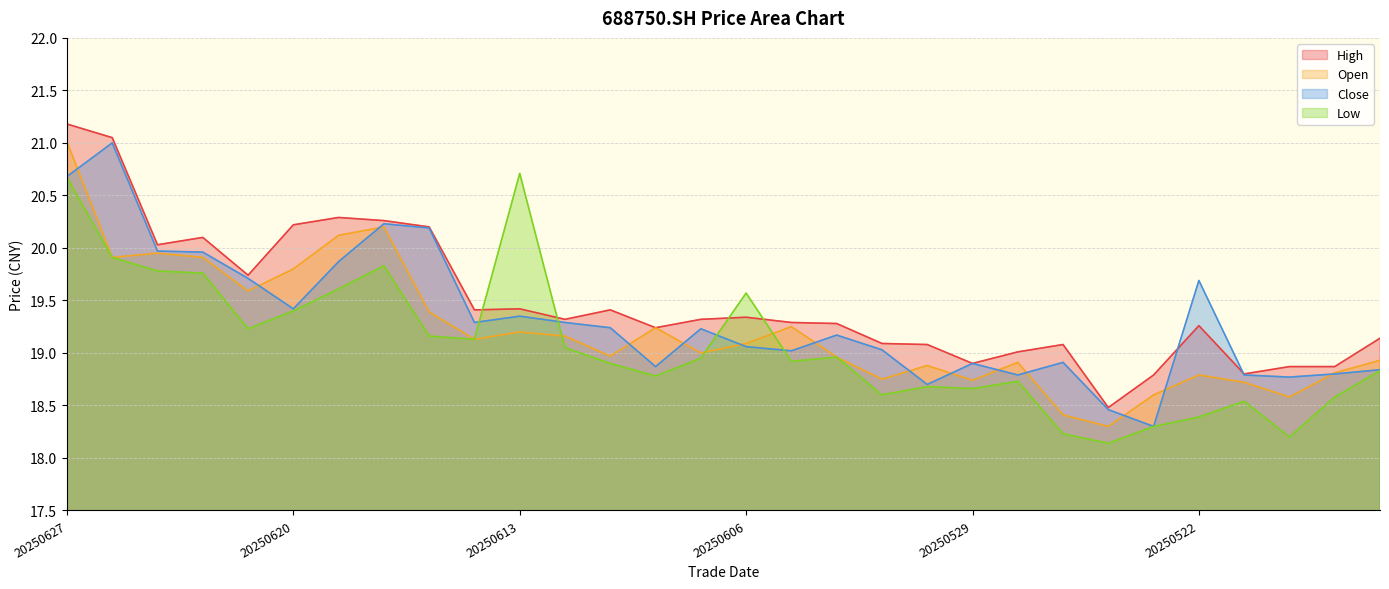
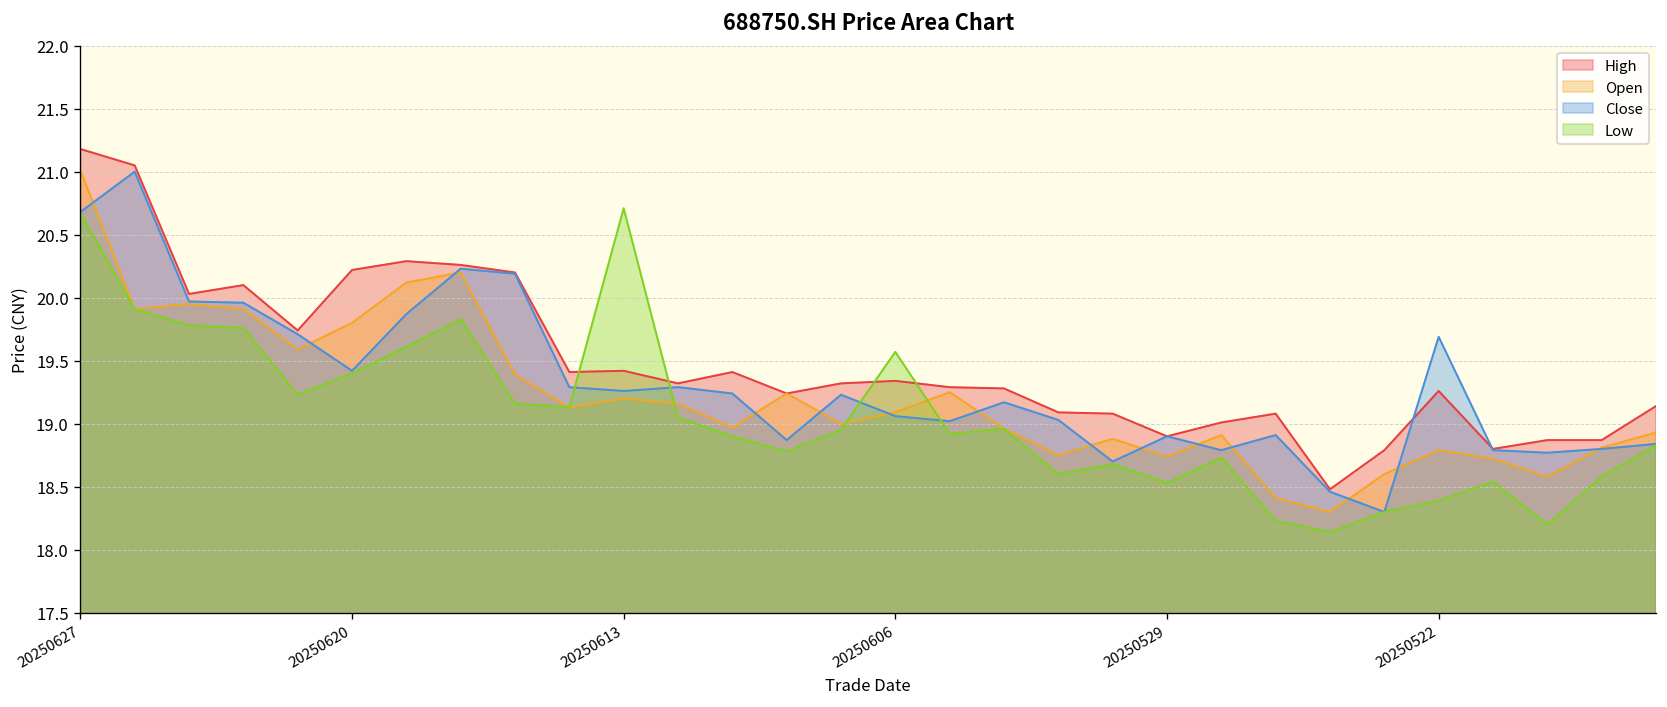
  {
    "Close": {
-     "20250613": 19.35,
+     "20250613": 19.26,
      "20250606": 19.06,
      "20250522": 19.69
    },
    "Low": {
      "20250613": 20.71,
      "20250606": 19.57,
-     "20250529": 18.66,
+     "20250529": 18.53,
      "20250522": 18.39
    }
  }
